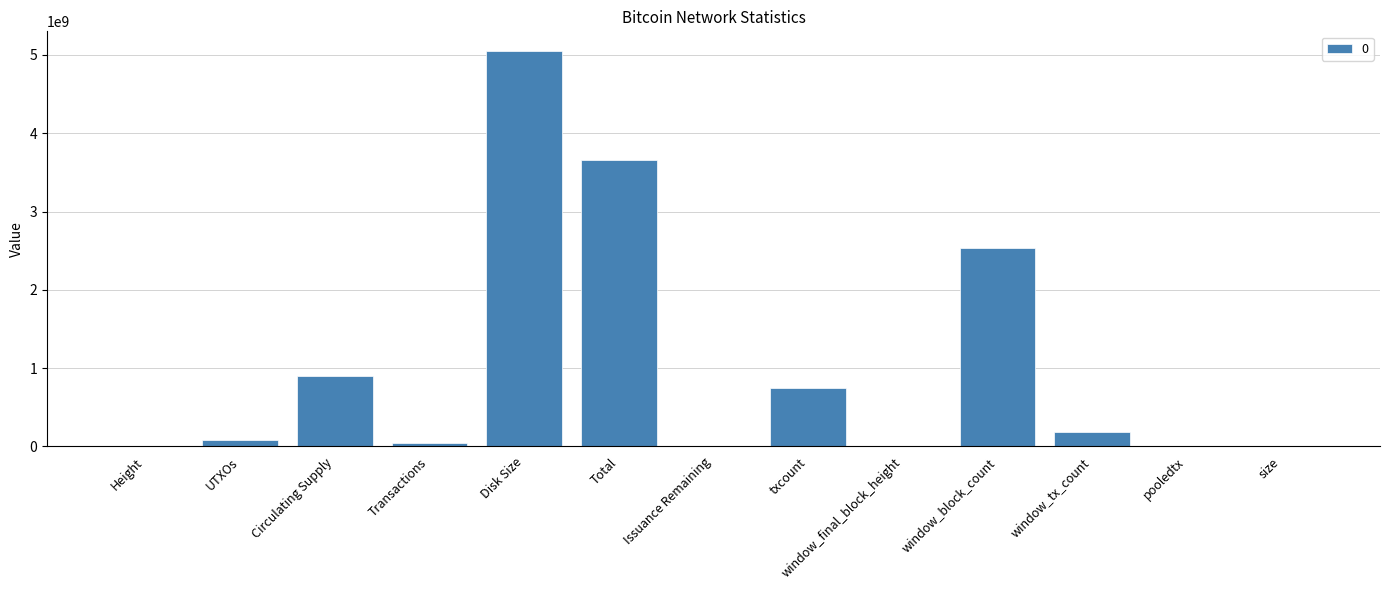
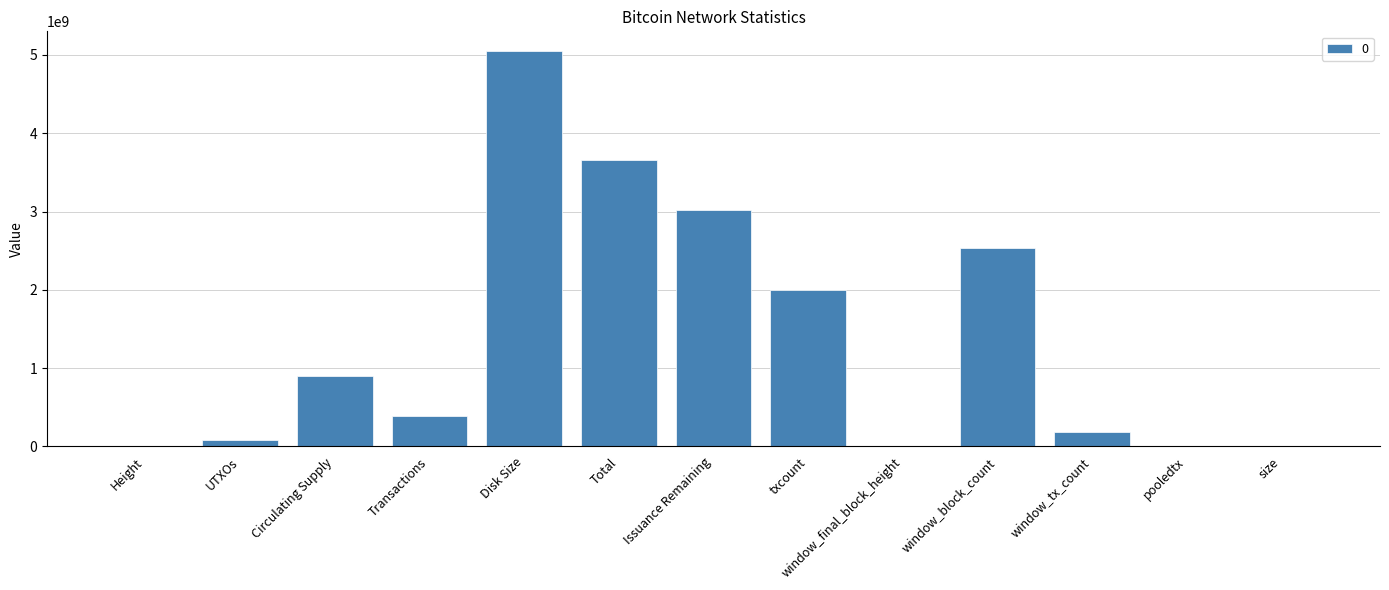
  {
    "UTXOs": 100000000,
    "Circulating Supply": 900000000,
-   "Transactions": 0,
+   "Transactions": 400000000,
    "Disk Size": 5000000000,
    "Total": 3700000000,
-   "Issuance Remaining": 0,
-   "txcount": 800000000,
+   "Issuance Remaining": 3000000000,
+   "txcount": 2000000000,
    "window_block_count": 2500000000,
    "window_tx_count": 200000000
  }
